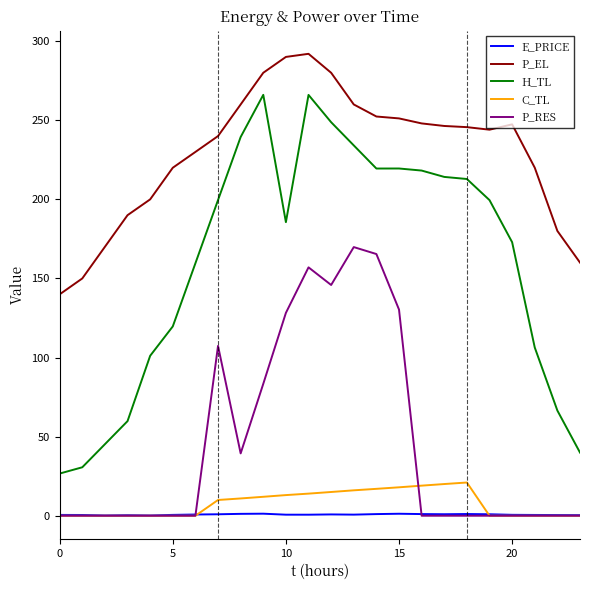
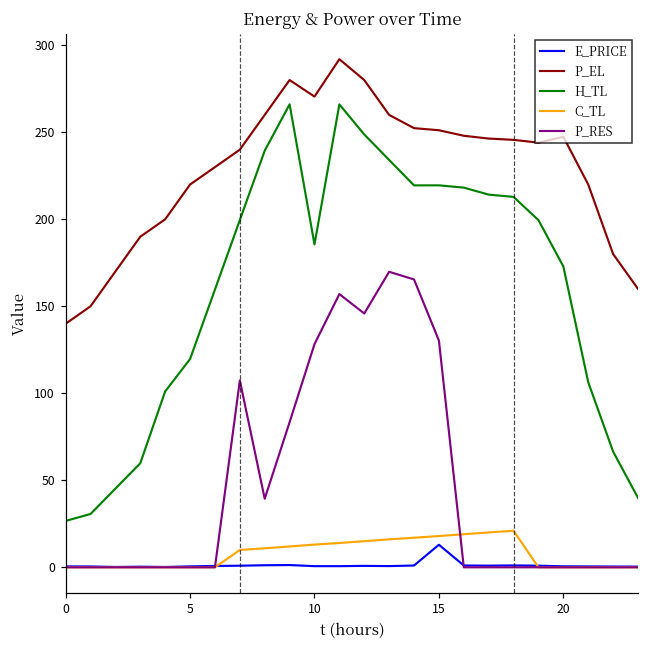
  {
    "E_PRICE": {
      "10": 1,
-     "15": 1
+     "15": 13
    },
    "P_EL": {
      "0": 140,
      "5": 220,
-     "10": 290,
+     "10": 271,
      "15": 251
    },
    "H_TL": {
      "0": 27,
      "5": 120,
      "10": 186,
      "15": 220,
      "20": 173
    },
    "C_TL": {
      "10": 13,
      "15": 18
    },
    "P_RES": {
      "10": 128,
      "15": 130
    }
  }
